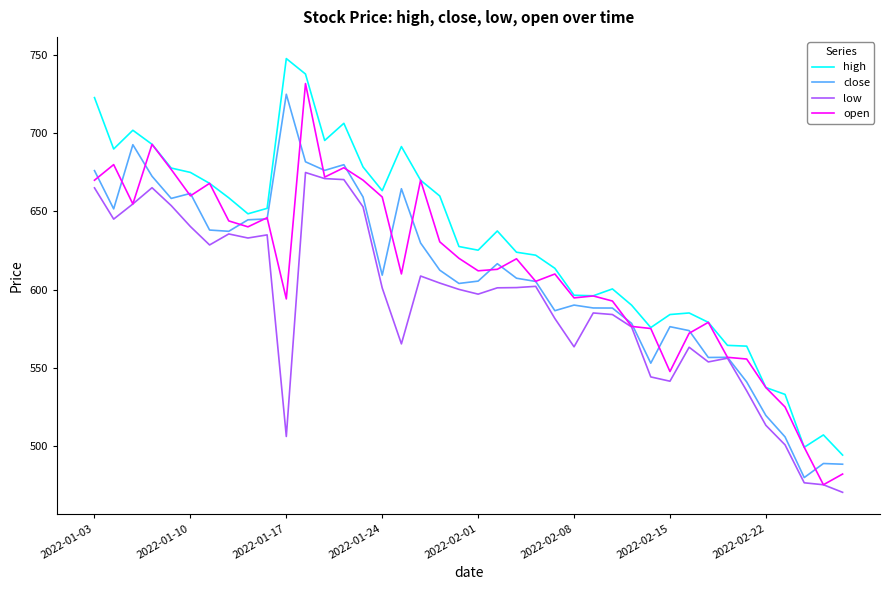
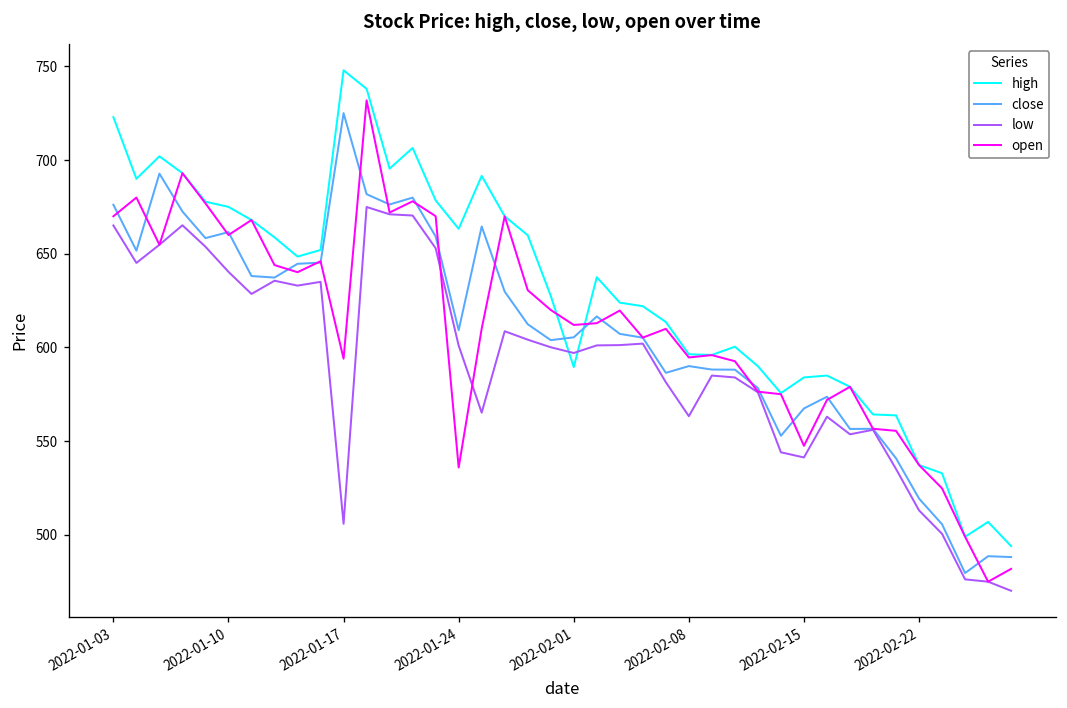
  {
    "high": {
      "2022-01-03": 723,
      "2022-01-10": 675,
      "2022-01-17": 748,
      "2022-01-24": 663,
-     "2022-02-01": 625,
+     "2022-02-01": 590,
      "2022-02-08": 596,
      "2022-02-15": 584
    },
    "close": {
      "2022-01-03": 676,
      "2022-01-17": 725,
      "2022-01-24": 609,
      "2022-02-01": 605,
      "2022-02-08": 590,
-     "2022-02-15": 576,
+     "2022-02-15": 567,
      "2022-02-22": 519
    },
    "low": {
      "2022-01-03": 665,
      "2022-01-10": 640,
      "2022-01-17": 506,
      "2022-01-24": 601,
      "2022-02-01": 597,
      "2022-02-08": 563,
      "2022-02-15": 541,
      "2022-02-22": 513
    },
    "open": {
      "2022-01-03": 670,
      "2022-01-17": 594,
-     "2022-01-24": 659,
+     "2022-01-24": 536,
      "2022-02-01": 612,
      "2022-02-08": 595,
      "2022-02-15": 548
    }
  }
